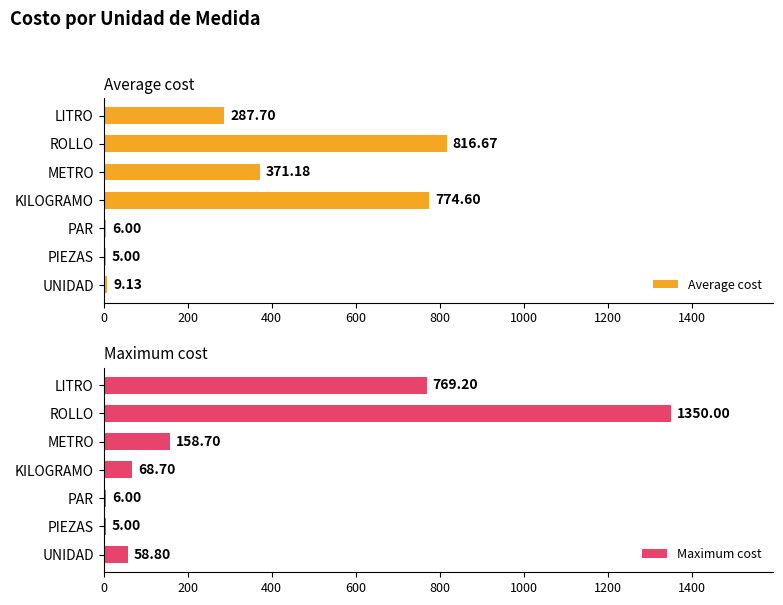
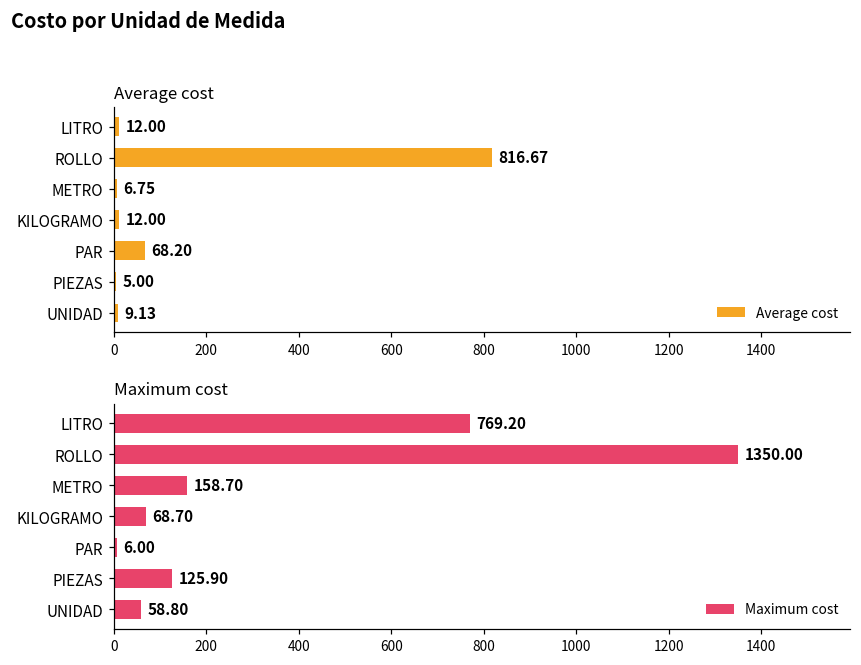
  {
    "Average cost": {
-     "LITRO": 287.70,
+     "LITRO": 12.00,
      "ROLLO": 816.67,
-     "METRO": 371.18,
-     "KILOGRAMO": 774.60,
-     "PAR": 6.00,
+     "METRO": 6.75,
+     "KILOGRAMO": 12.00,
+     "PAR": 68.20,
      "PIEZAS": 5.00,
      "UNIDAD": 9.13
    },
    "Maximum cost": {
      "LITRO": 769.20,
      "ROLLO": 1350.00,
      "METRO": 158.70,
      "KILOGRAMO": 68.70,
      "PAR": 6.00,
-     "PIEZAS": 5.00,
+     "PIEZAS": 125.90,
      "UNIDAD": 58.80
    }
  }
